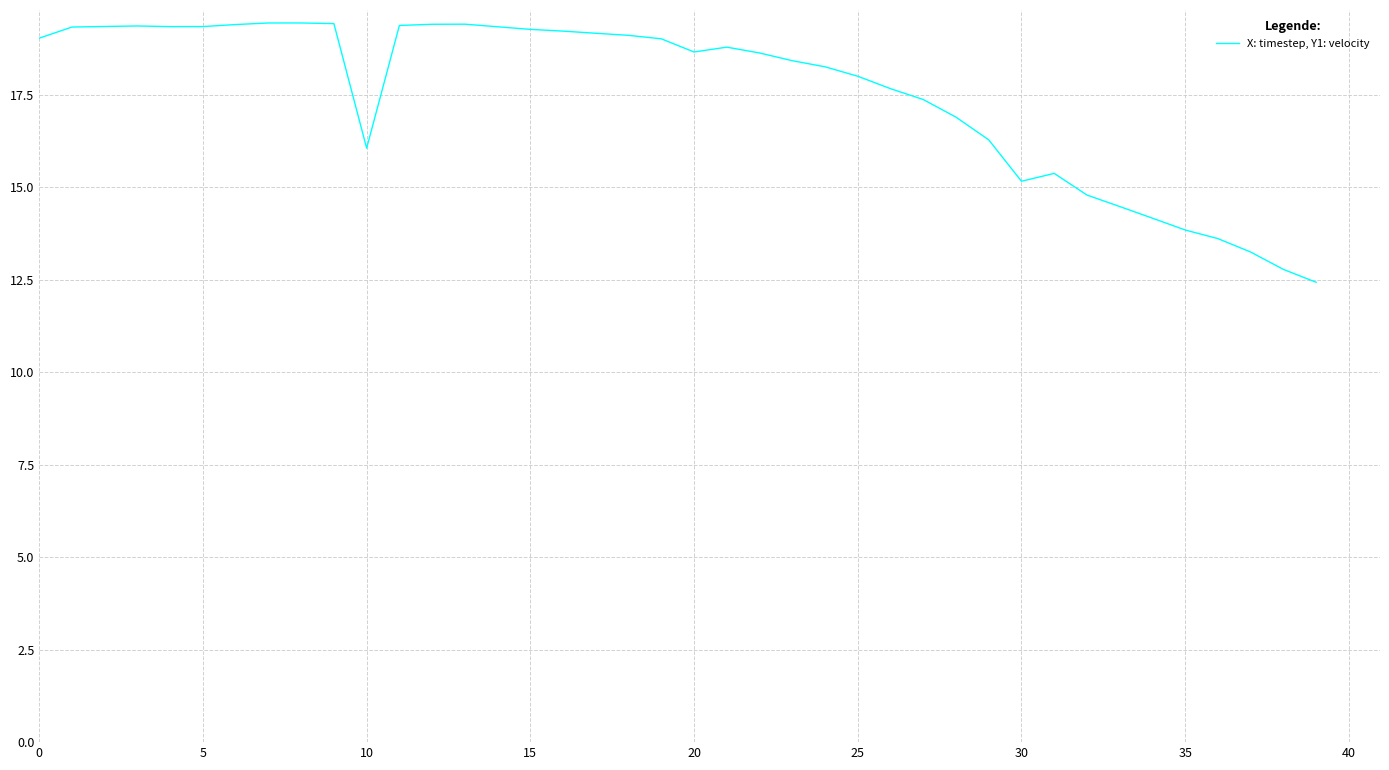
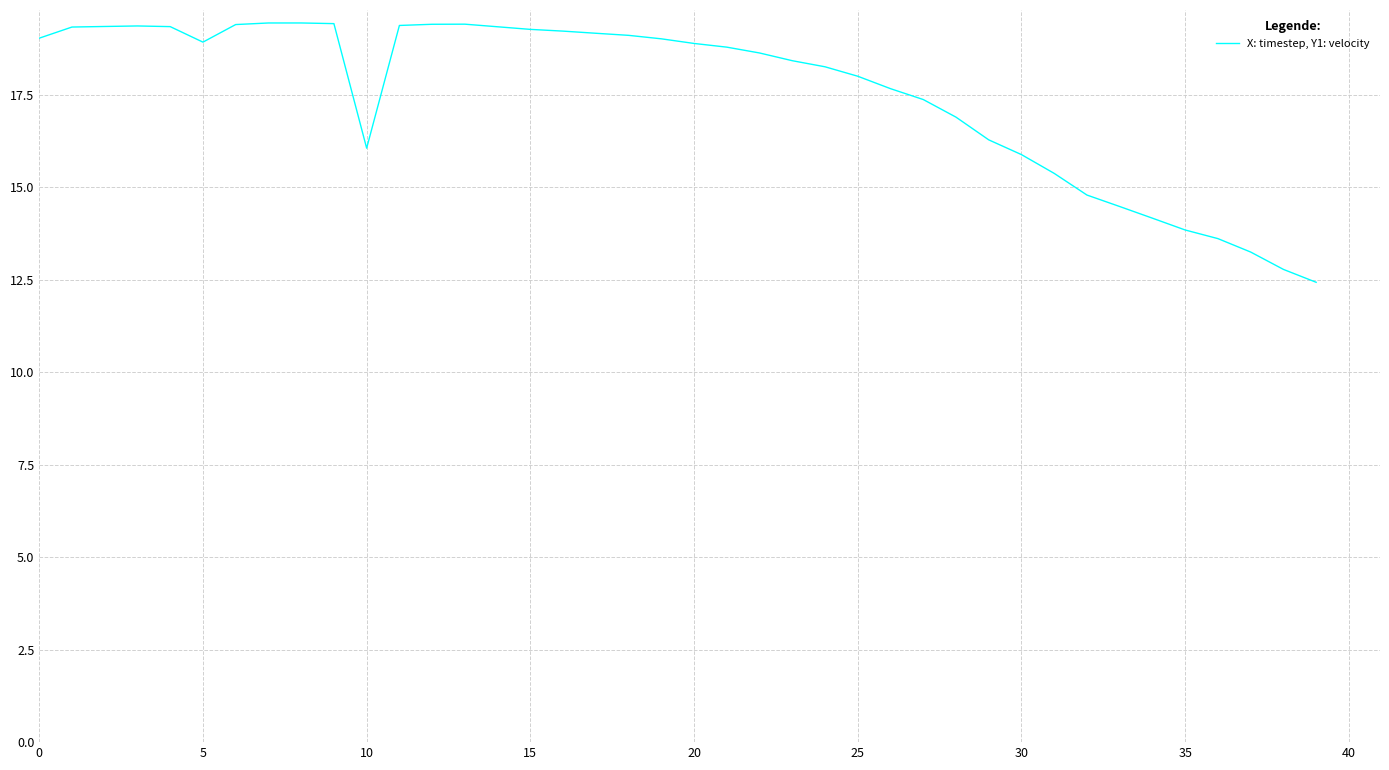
  {
    "0": 19.0,
-   "5": 19.3,
+   "5": 18.9,
    "10": 16.1,
    "15": 19.3,
-   "20": 18.7,
+   "20": 18.9,
    "25": 18.0,
-   "30": 15.2,
+   "30": 15.9,
    "35": 13.8
  }
